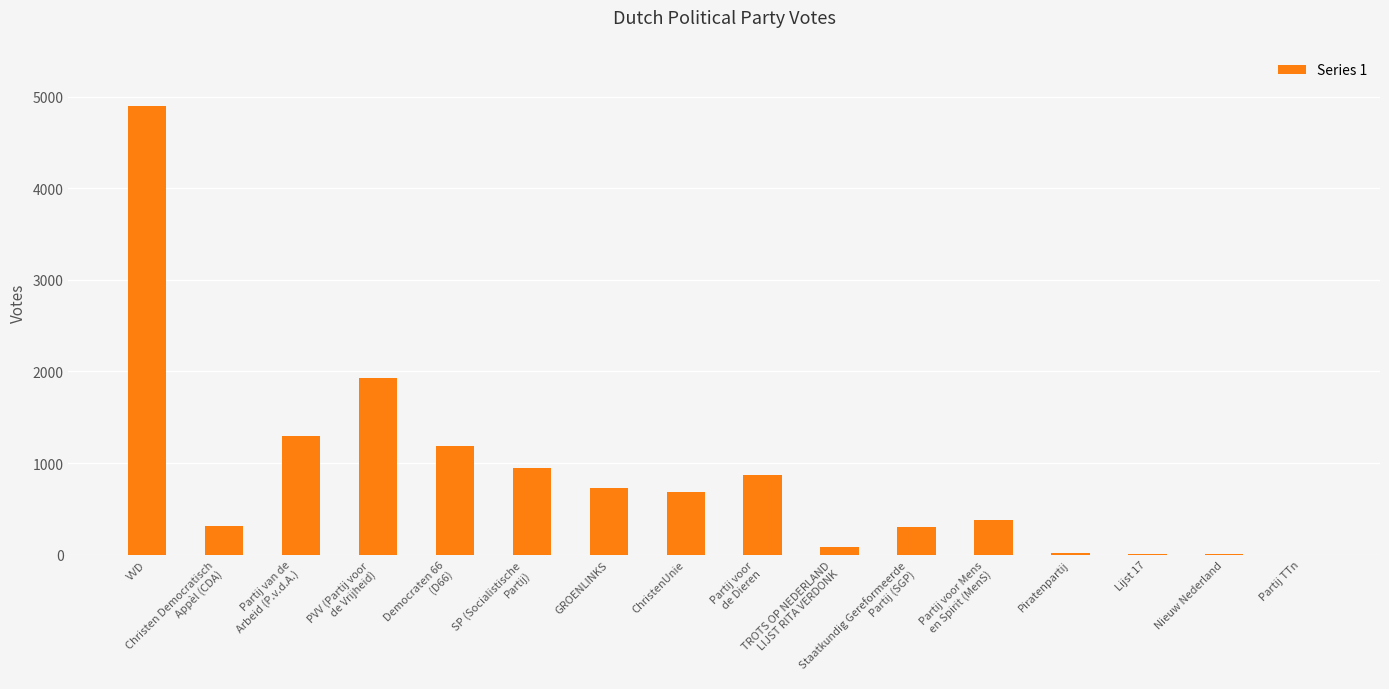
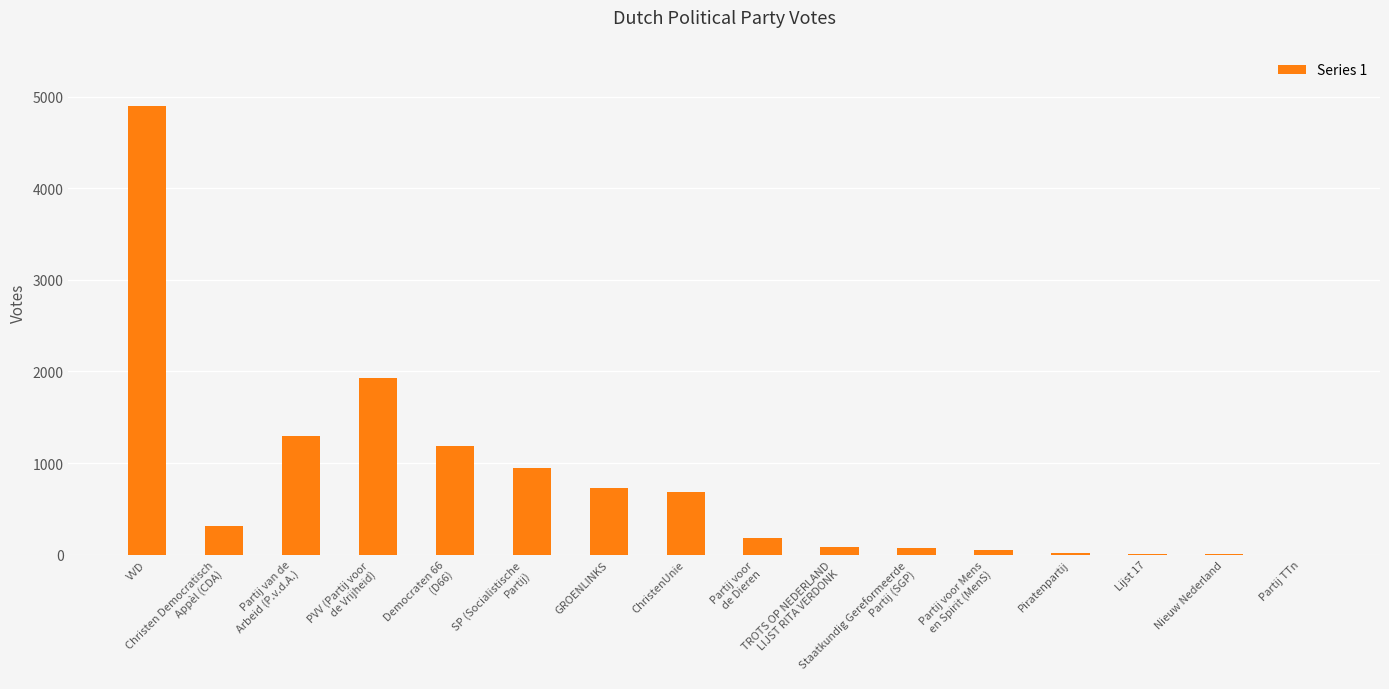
  {
    "VVD": 4900,
    "Christen Democratisch Appèl (CDA)": 300,
    "Partij van de Arbeid (P.v.d.A.)": 1300,
    "PVV (Partij voor de Vrijheid)": 1900,
    "Democraten 66 (D66)": 1200,
    "SP (Socialistische Partij)": 900,
    "GROENLINKS": 700,
    "ChristenUnie": 700,
-   "Partij voor de Dieren": 900,
+   "Partij voor de Dieren": 200,
    "TROTS OP NEDERLAND LIJST RITA VERDONK": 100,
-   "Staatkundig Gereformeerde Partij (SGP)": 300,
-   "Partij voor Mens en Spirit (MenS)": 400
+   "Staatkundig Gereformeerde Partij (SGP)": 100,
+   "Partij voor Mens en Spirit (MenS)": 0
  }
